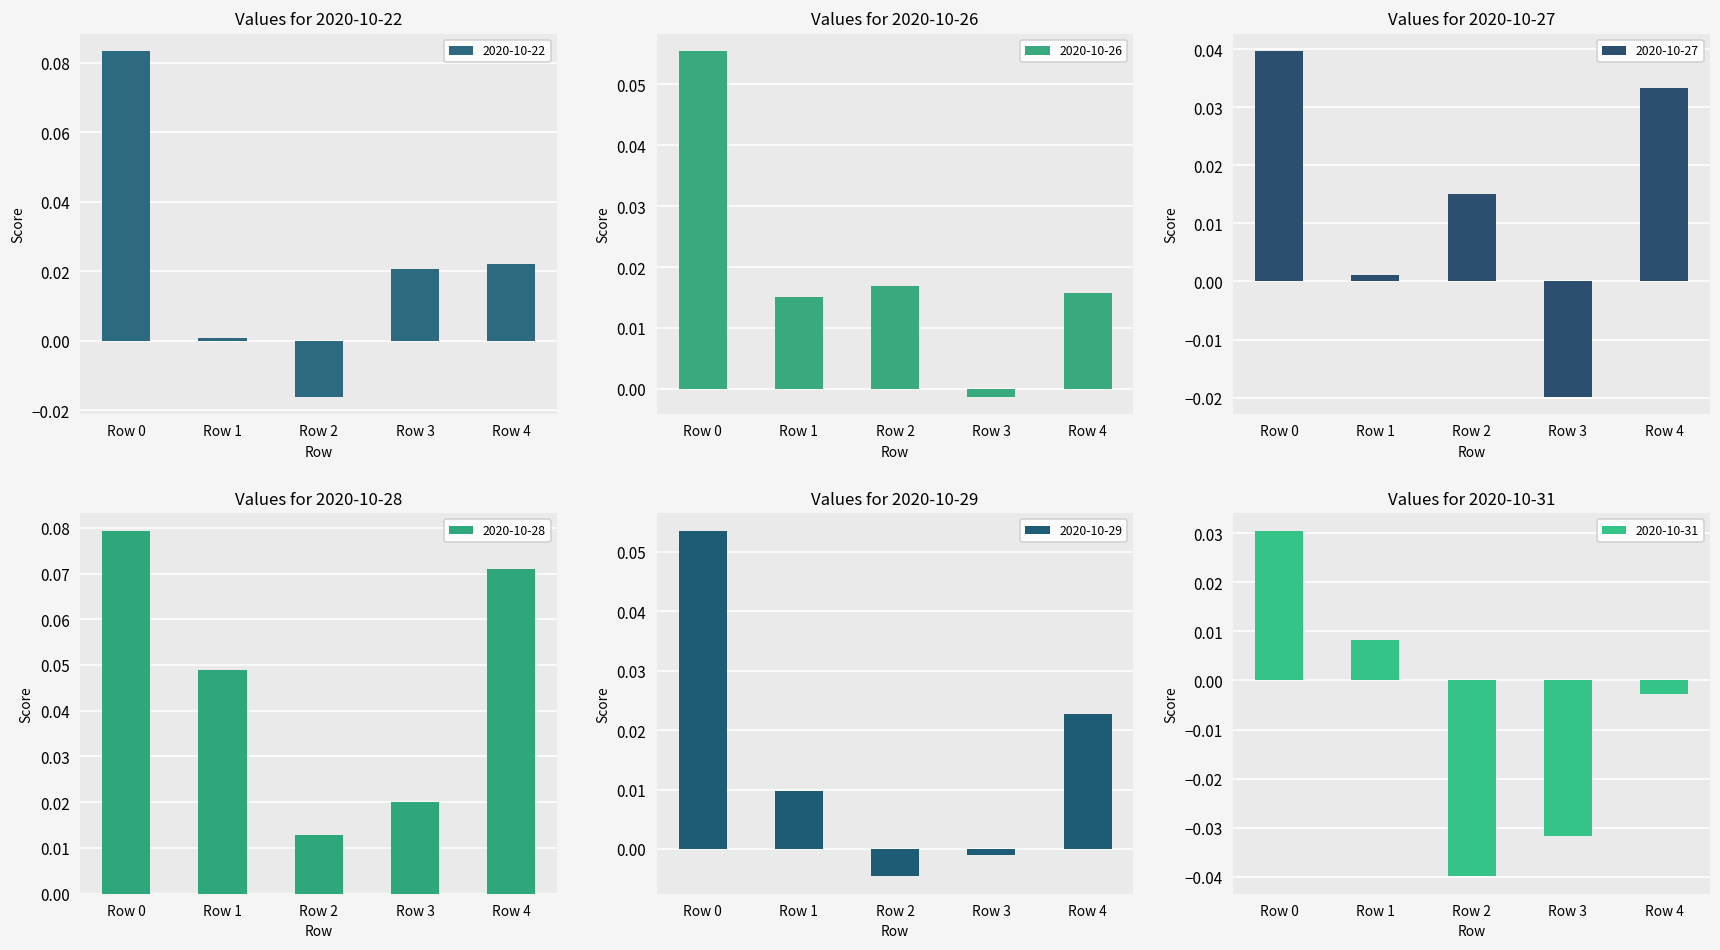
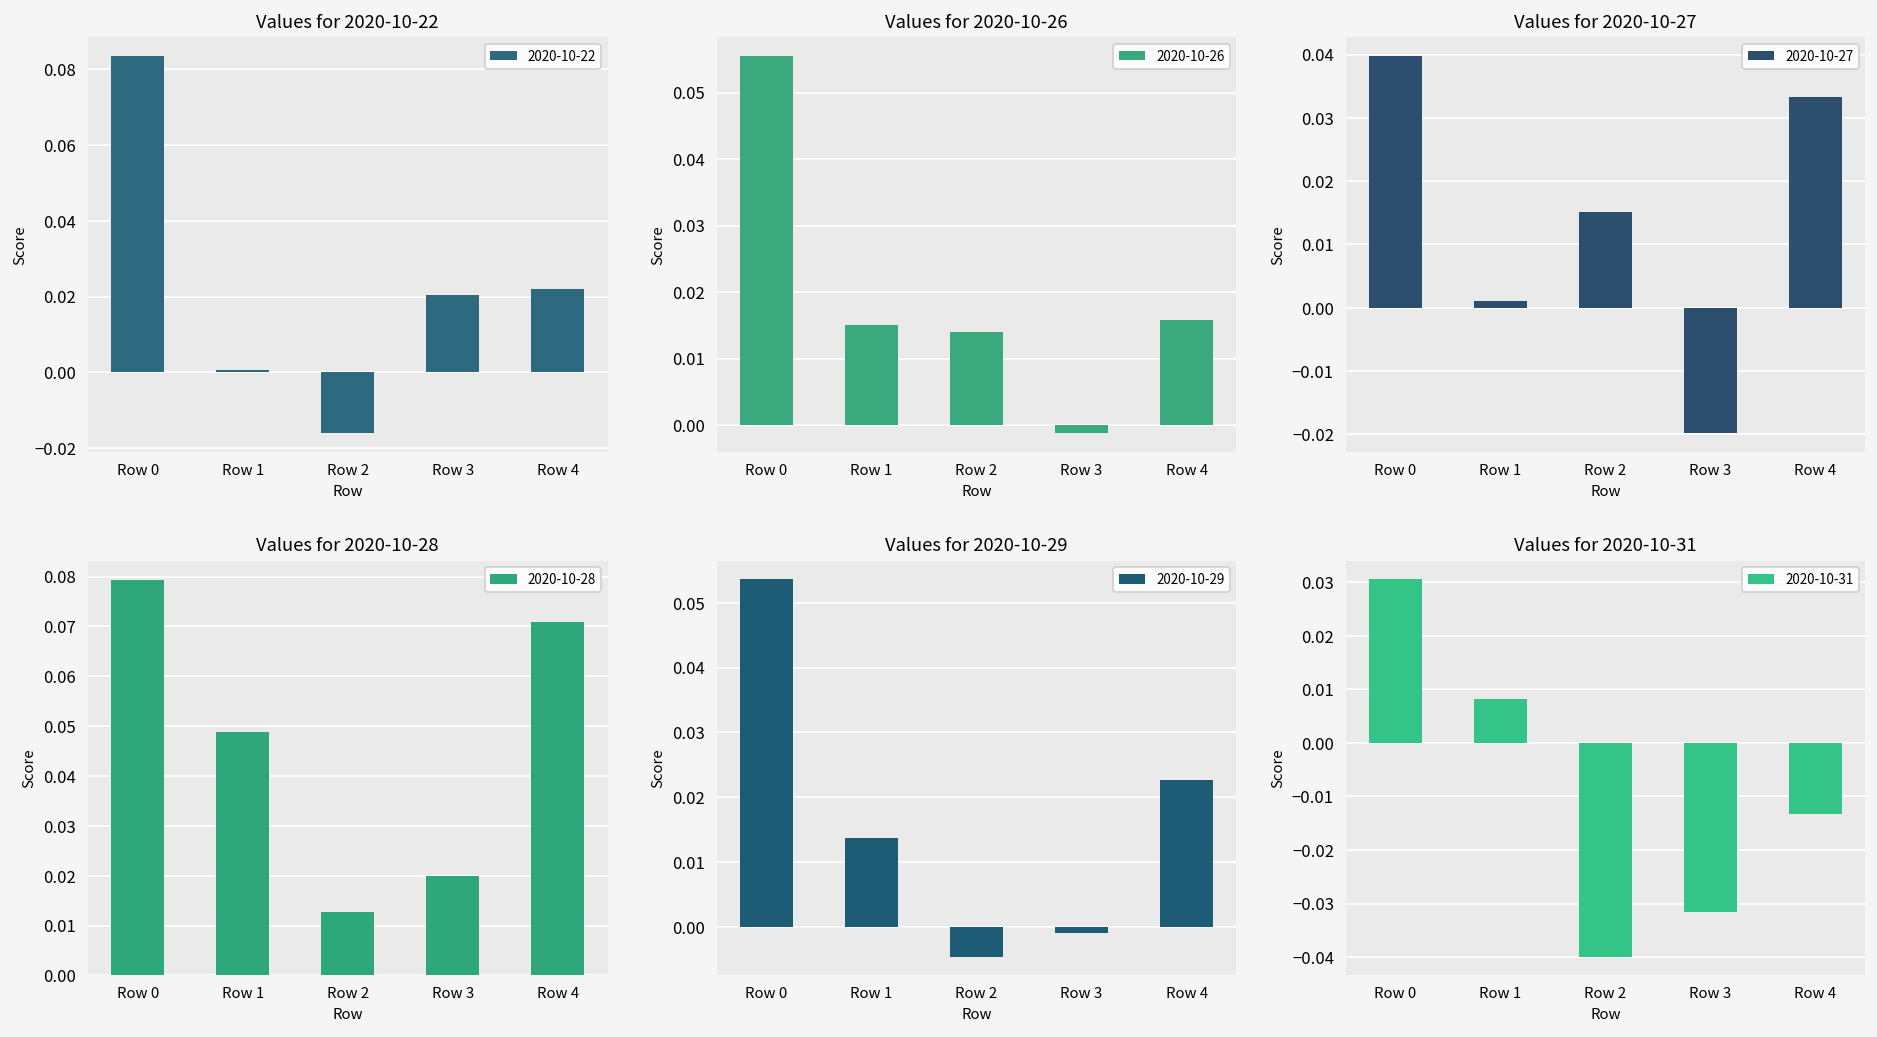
  {
    "Values for 2020-10-22": {
      "Row 0": 0.083,
      "Row 2": -0.016,
      "Row 3": 0.021,
      "Row 4": 0.022
    },
    "Values for 2020-10-26": {
      "Row 0": 0.055,
      "Row 1": 0.015,
-     "Row 2": 0.017,
+     "Row 2": 0.014,
      "Row 3": -0.001,
      "Row 4": 0.016
    },
    "Values for 2020-10-27": {
      "Row 0": 0.040,
      "Row 1": 0.001,
      "Row 2": 0.015,
      "Row 3": -0.020,
      "Row 4": 0.033
    },
    "Values for 2020-10-28": {
      "Row 0": 0.079,
      "Row 1": 0.049,
      "Row 2": 0.013,
      "Row 3": 0.020,
      "Row 4": 0.071
    },
    "Values for 2020-10-29": {
      "Row 0": 0.054,
-     "Row 1": 0.010,
+     "Row 1": 0.014,
      "Row 2": -0.005,
      "Row 3": -0.001,
      "Row 4": 0.023
    },
    "Values for 2020-10-31": {
      "Row 0": 0.031,
      "Row 1": 0.008,
      "Row 2": -0.040,
      "Row 3": -0.032,
-     "Row 4": -0.003
+     "Row 4": -0.013
    }
  }
